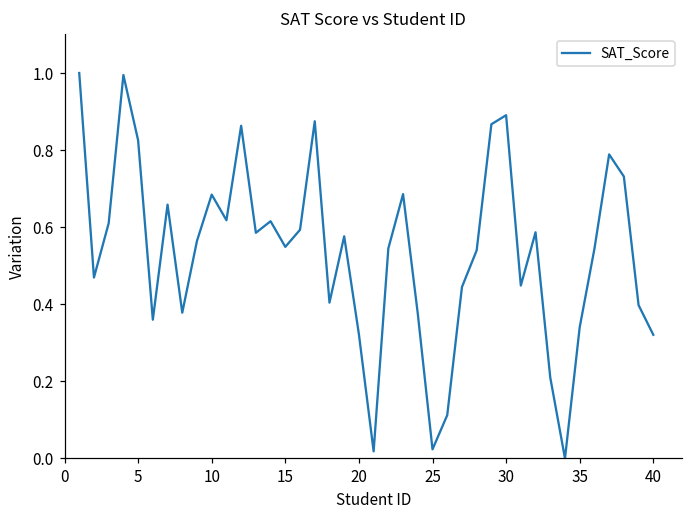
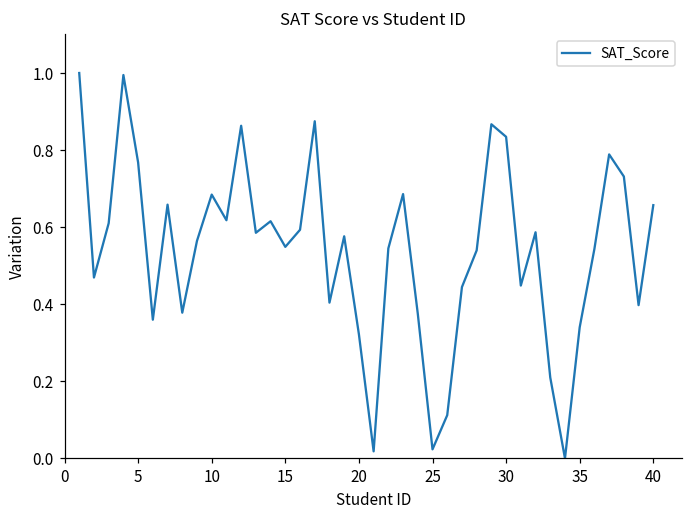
  {
-   "5": 0.83,
+   "5": 0.77,
    "10": 0.68,
    "15": 0.55,
    "20": 0.32,
    "25": 0.02,
-   "30": 0.89,
+   "30": 0.83,
    "35": 0.34,
-   "40": 0.32
+   "40": 0.66
  }
